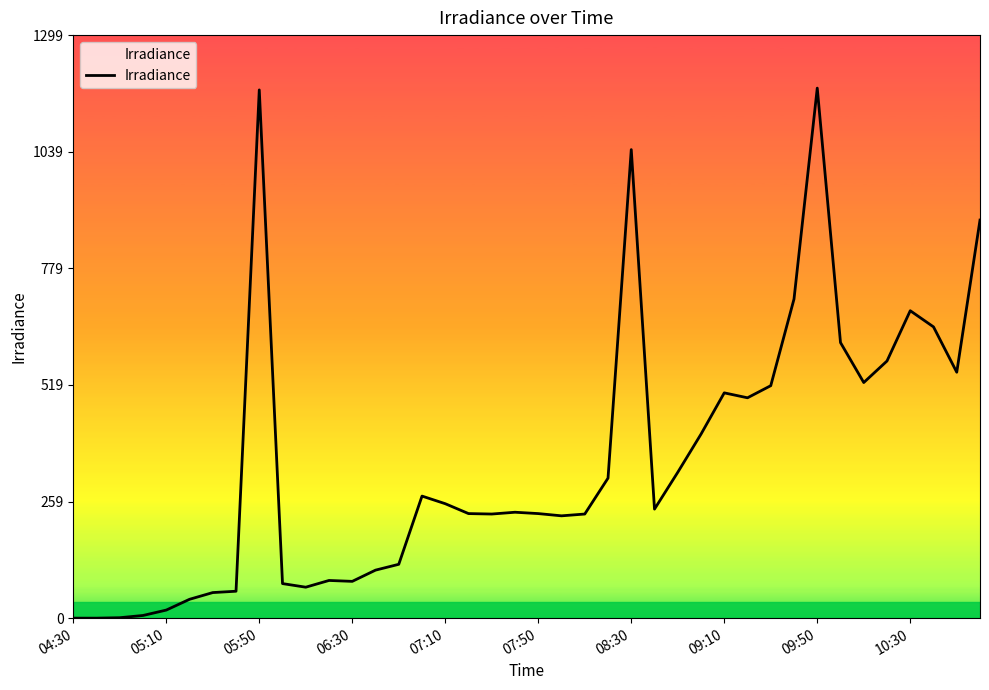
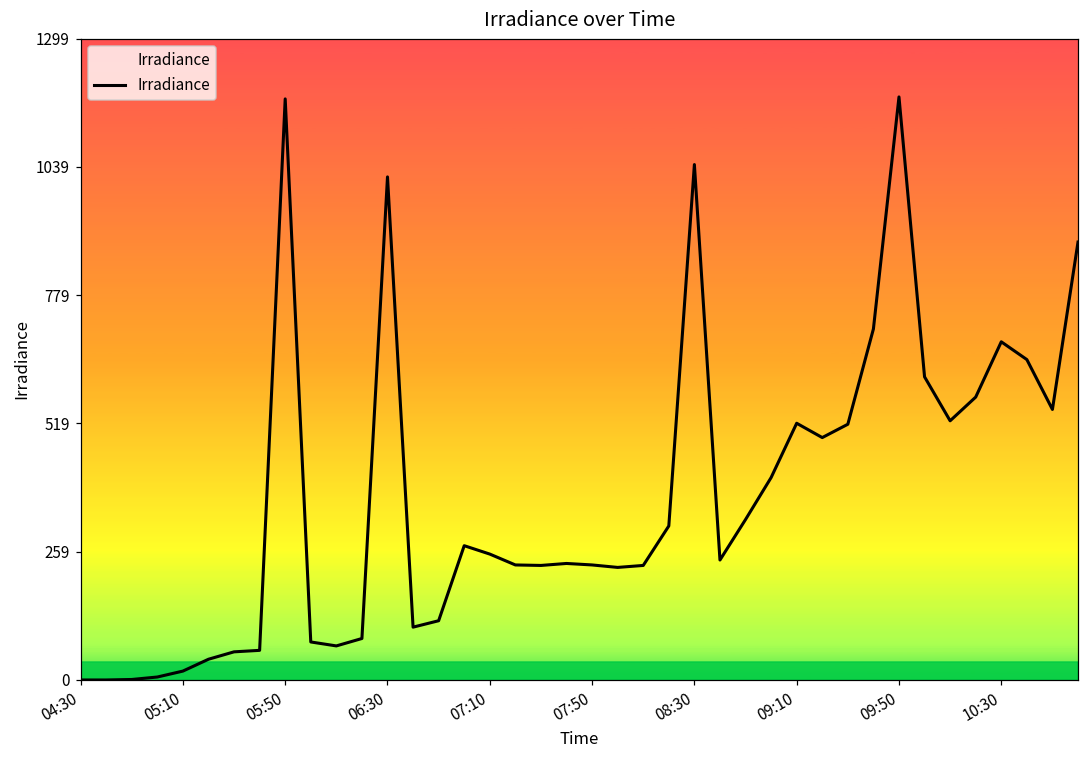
  {
    "05:50": 1180,
-   "06:30": 80,
+   "06:30": 1020,
    "07:10": 260,
    "07:50": 230,
    "08:30": 1040,
-   "09:10": 500,
+   "09:10": 520,
    "09:50": 1180,
    "10:30": 690
  }
